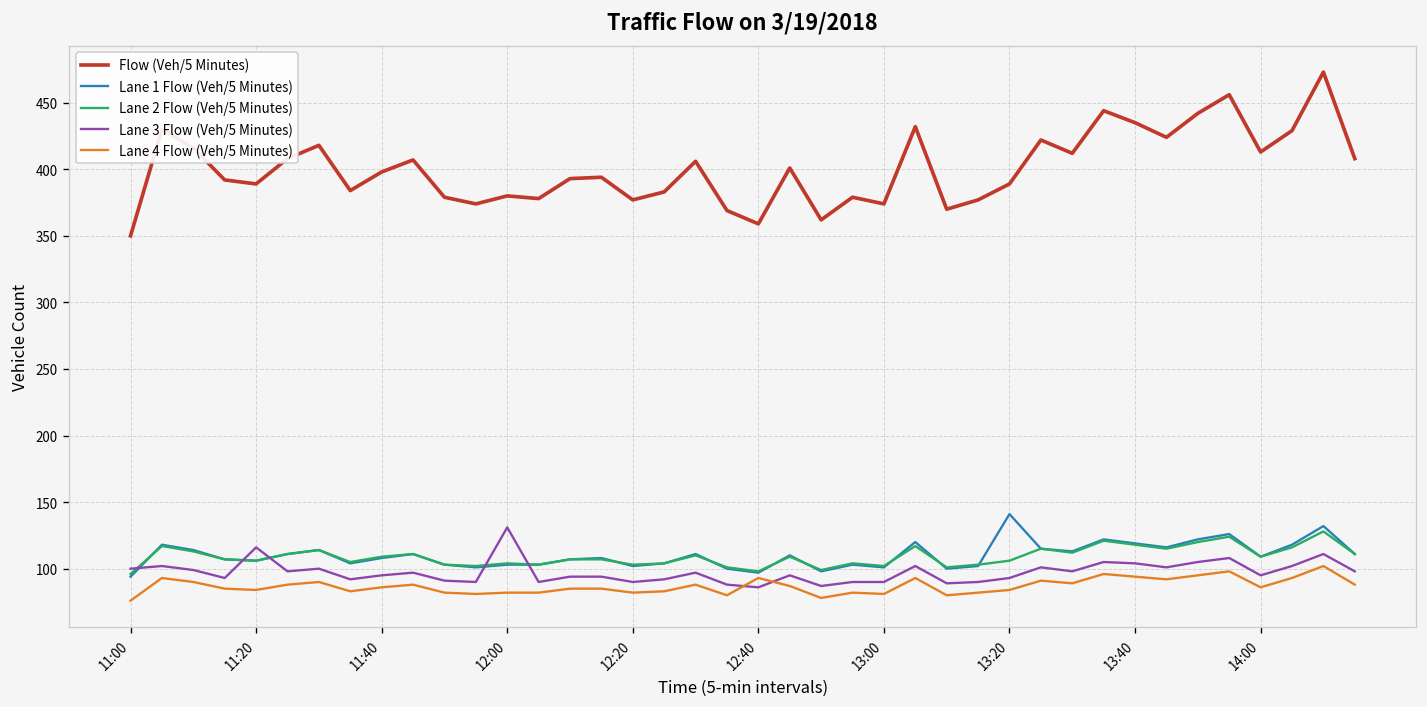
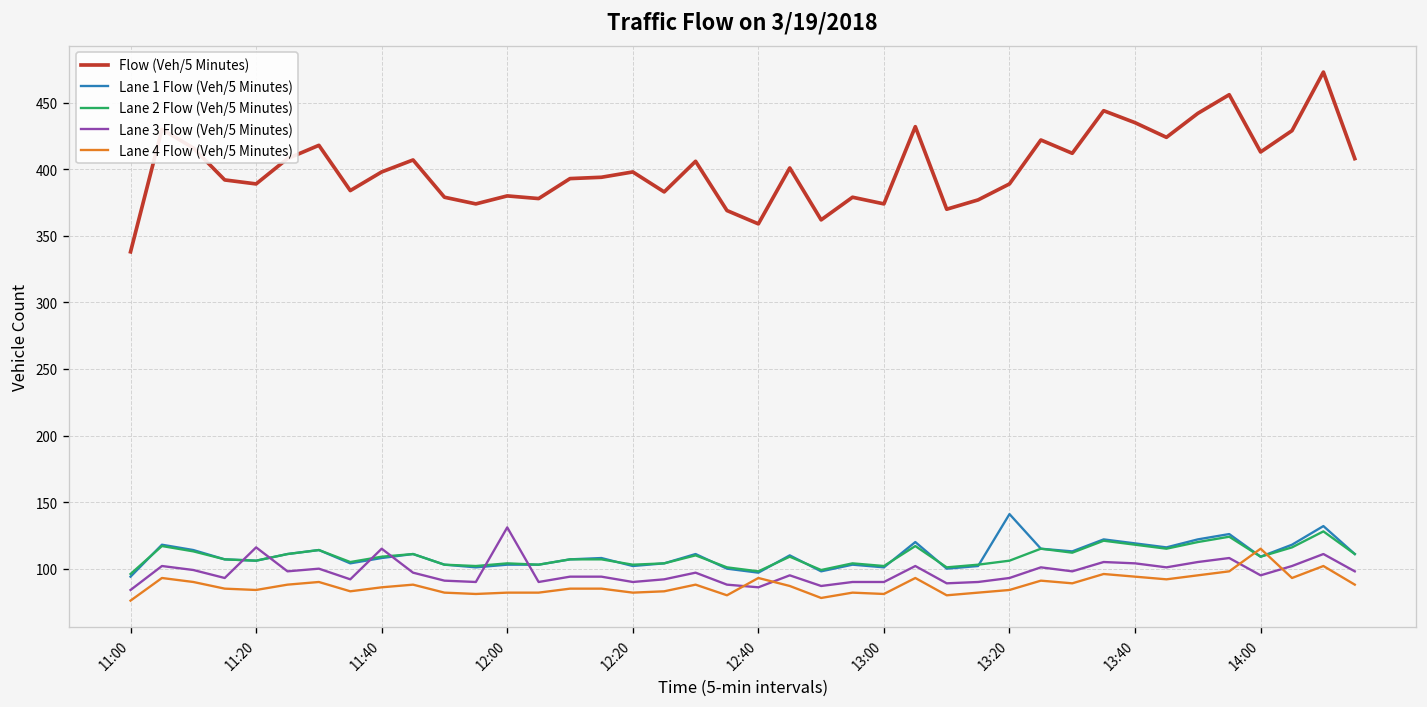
  {
    "Flow (Veh/5 Minutes)": {
-     "11:00": 350,
+     "11:00": 338,
      "11:20": 389,
      "11:40": 398,
      "12:00": 380,
-     "12:20": 377,
+     "12:20": 398,
      "12:40": 359,
      "13:00": 374,
      "13:20": 389,
      "13:40": 435,
      "14:00": 413
    },
    "Lane 1 Flow (Veh/5 Minutes)": {
      "13:20": 141
    },
    "Lane 2 Flow (Veh/5 Minutes)": {
      "13:20": 106
    },
    "Lane 3 Flow (Veh/5 Minutes)": {
-     "11:00": 100,
+     "11:00": 84,
      "11:20": 116,
-     "11:40": 95,
+     "11:40": 115,
      "12:00": 131,
      "12:20": 90,
      "12:40": 86,
      "13:00": 90,
      "13:20": 93,
      "13:40": 104,
      "14:00": 95
    },
    "Lane 4 Flow (Veh/5 Minutes)": {
      "11:00": 76,
      "11:20": 84,
      "11:40": 86,
      "12:00": 82,
      "12:20": 82,
      "12:40": 93,
      "13:00": 81,
      "13:20": 84,
      "13:40": 94,
-     "14:00": 86
+     "14:00": 115
    }
  }
